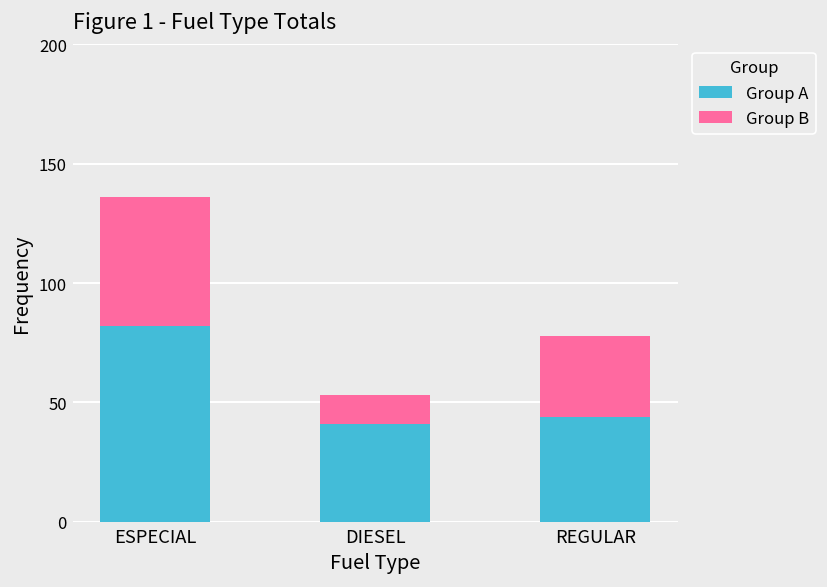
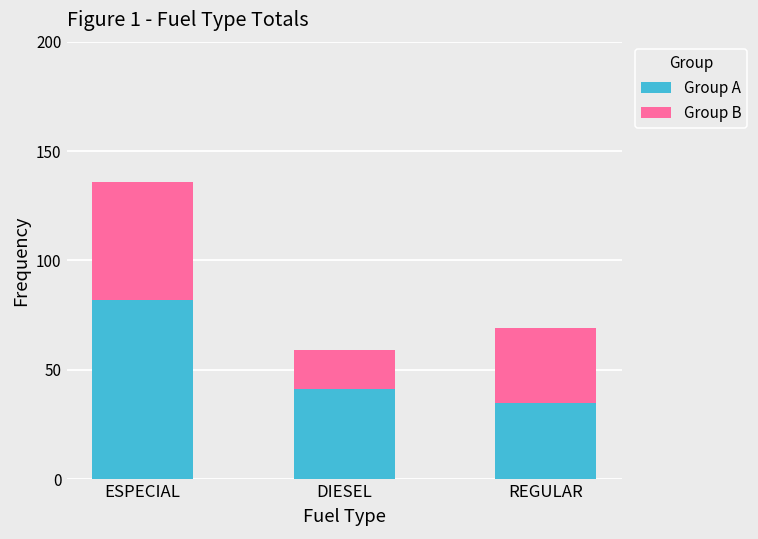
  {
    "Group A": {
      "ESPECIAL": 82,
      "DIESEL": 41,
-     "REGULAR": 44
+     "REGULAR": 35
    },
    "Group B": {
      "ESPECIAL": 54,
-     "DIESEL": 12,
+     "DIESEL": 18,
      "REGULAR": 34
    }
  }
